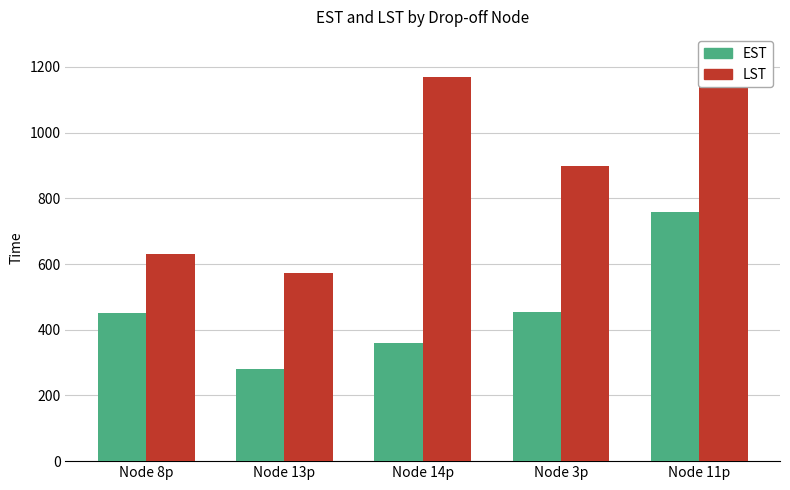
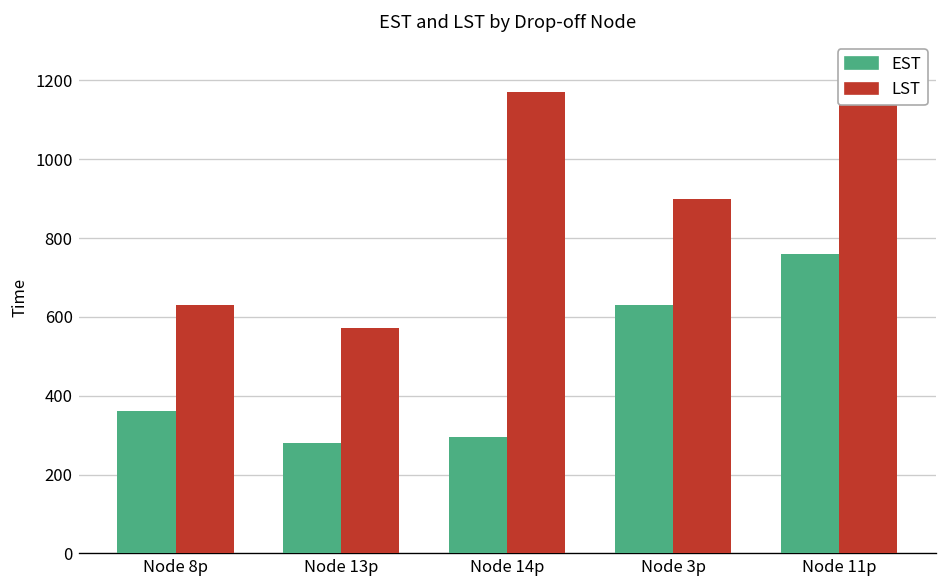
  {
    "EST": {
-     "Node 8p": 450,
+     "Node 8p": 360,
      "Node 13p": 280,
-     "Node 14p": 360,
-     "Node 3p": 450,
+     "Node 14p": 300,
+     "Node 3p": 630,
      "Node 11p": 760
    },
    "LST": {
      "Node 8p": 630,
      "Node 13p": 570,
      "Node 14p": 1170,
      "Node 3p": 900
    }
  }
